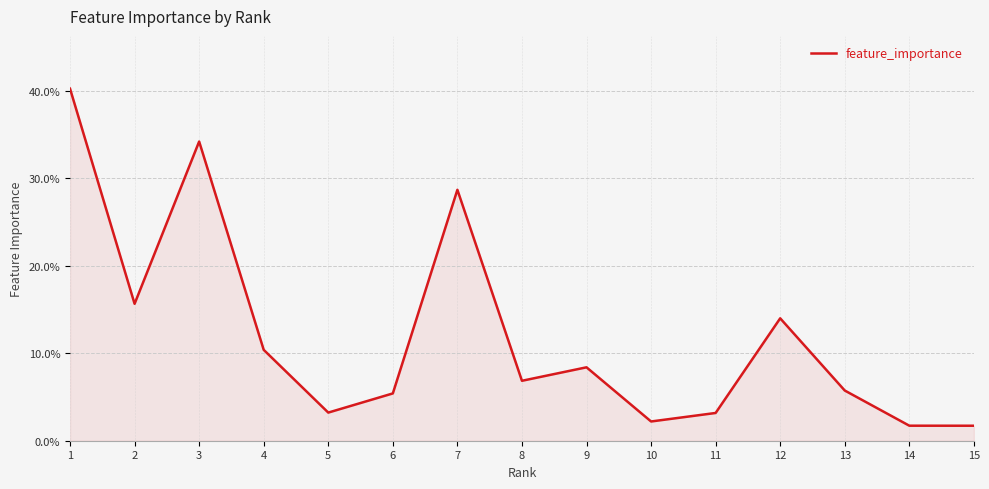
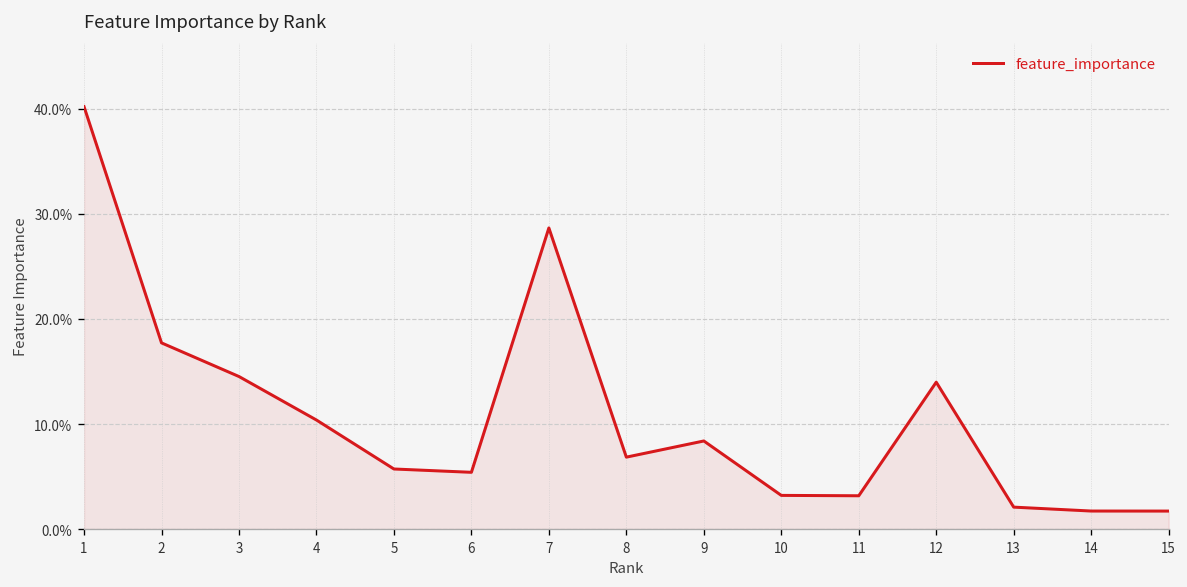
  {
    "1": "40%",
-   "2": "16%",
-   "3": "34%",
+   "2": "18%",
+   "3": "15%",
    "4": "10%",
-   "5": "3%",
+   "5": "6%",
    "6": "5%",
    "7": "29%",
    "8": "7%",
    "9": "8%",
-   "10": "2%",
+   "10": "3%",
    "11": "3%",
    "12": "14%",
-   "13": "6%",
+   "13": "2%",
    "14": "2%",
    "15": "2%"
  }
